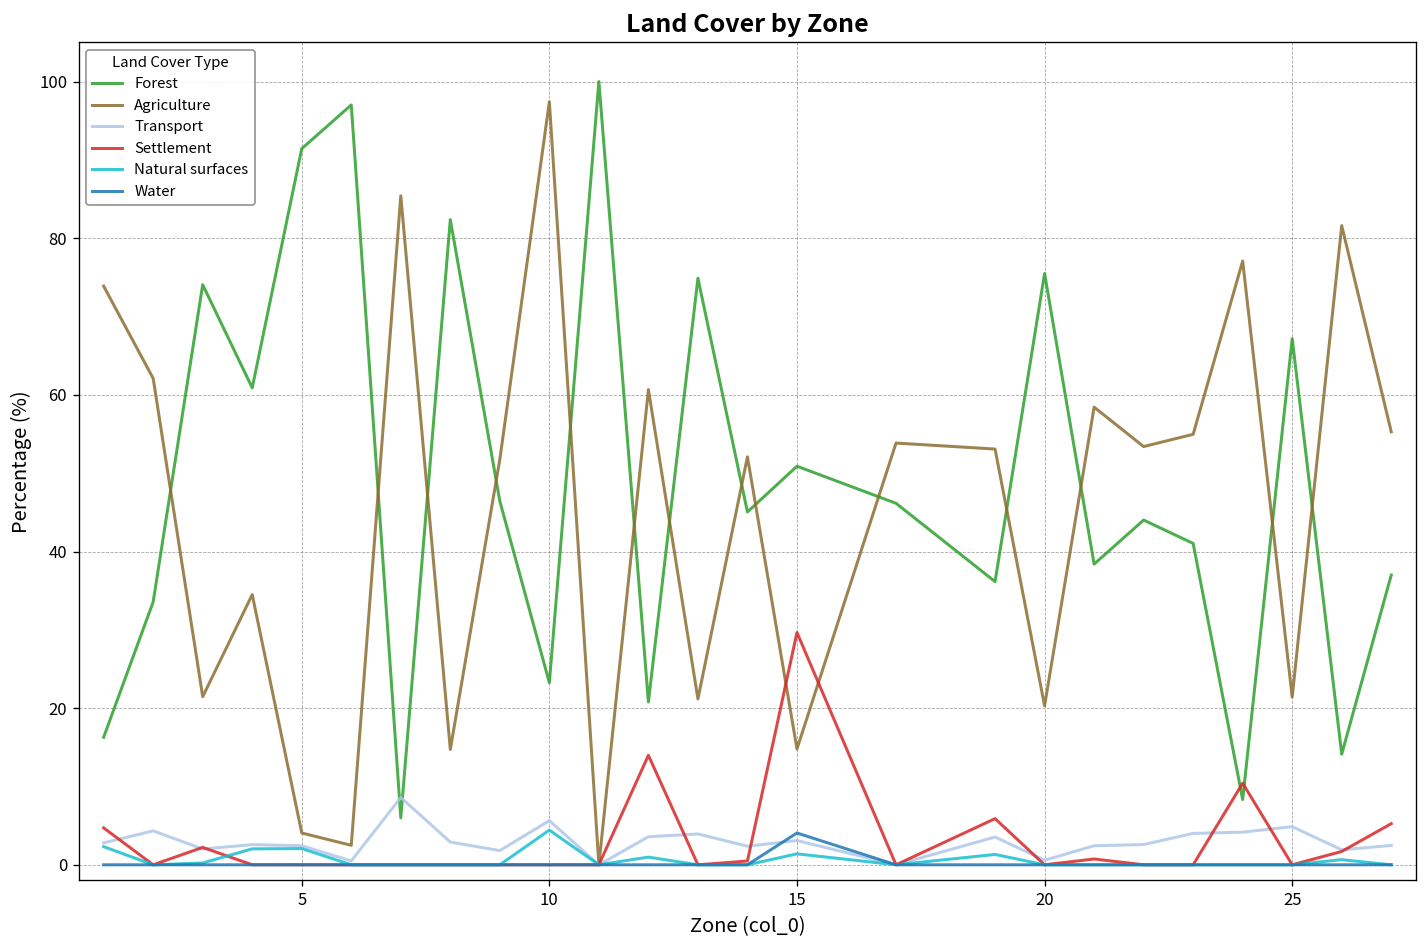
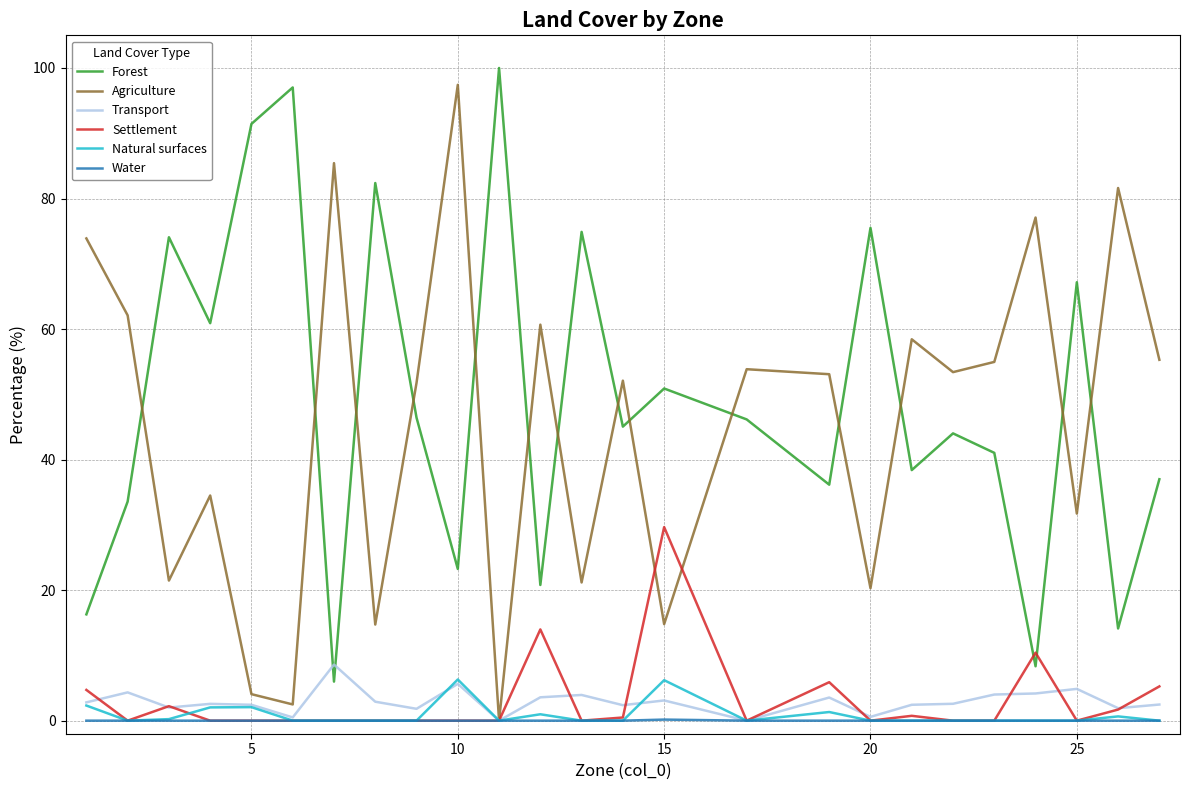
  {
    "Forest": {
      "5": 91,
      "10": 23,
      "15": 51,
      "20": 75,
      "25": 67
    },
    "Agriculture": {
      "5": 4,
      "10": 97,
      "15": 15,
      "20": 20,
-     "25": 21
+     "25": 32
    },
    "Transport": {
      "10": 6,
      "15": 3,
      "20": 1,
      "25": 5
    },
    "Settlement": {
      "15": 30
    },
    "Natural surfaces": {
-     "10": 4,
-     "15": 1
+     "10": 6,
+     "15": 6
    },
    "Water": {
-     "15": 4
+     "15": 0
    }
  }
